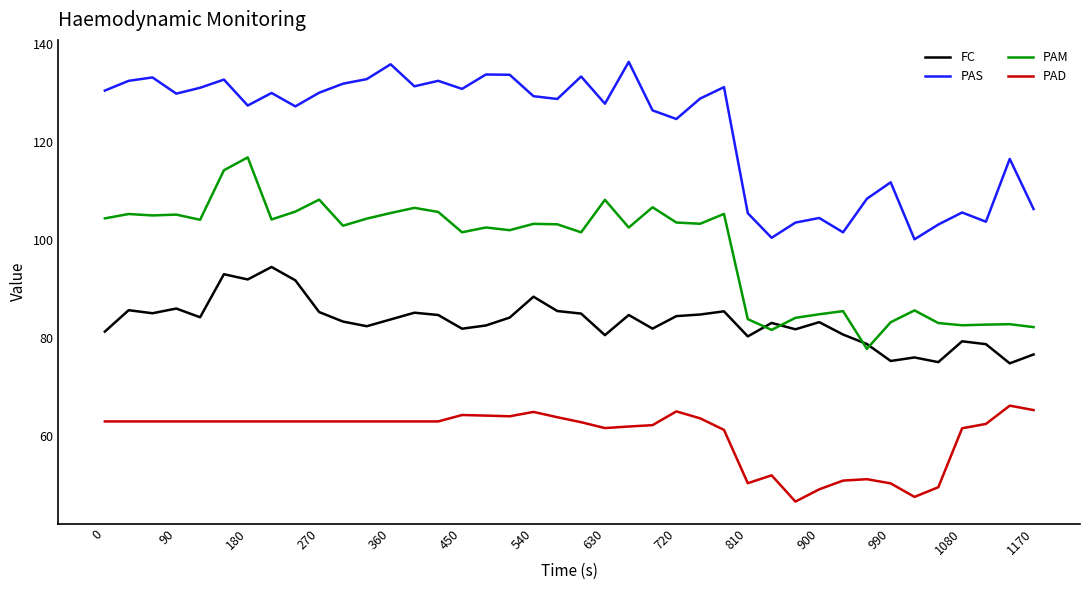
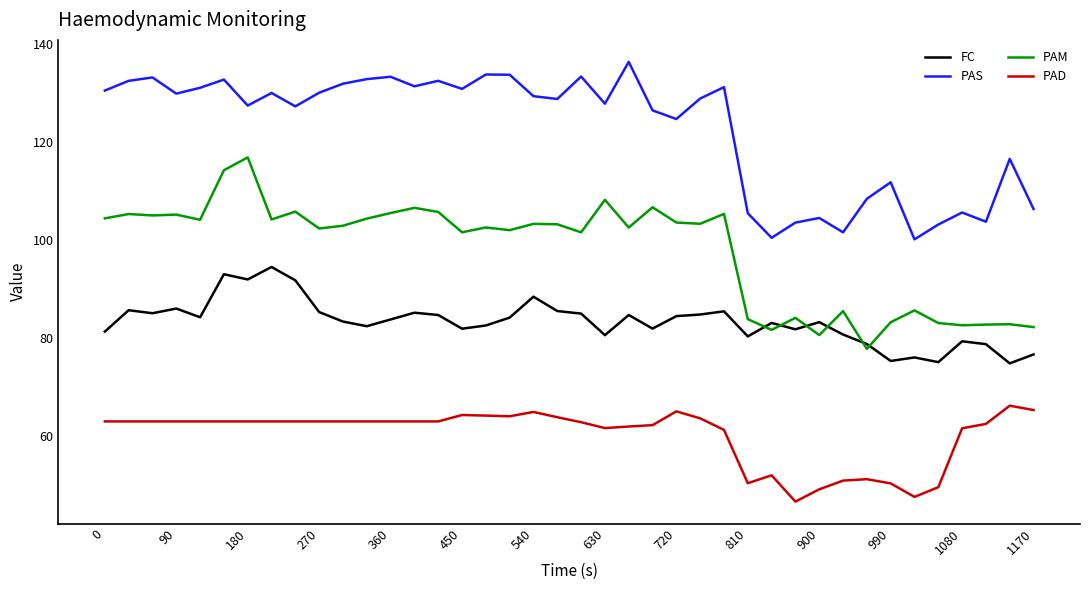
  {
    "FC": {
      "0": 81,
      "90": 86,
      "180": 92,
      "270": 85,
      "360": 84,
      "450": 82,
      "540": 88,
      "630": 81,
      "720": 84,
      "810": 80,
      "900": 83,
      "990": 75,
      "1080": 79,
      "1170": 77
    },
    "PAS": {
      "0": 131,
      "90": 130,
      "180": 127,
      "270": 130,
-     "360": 136,
+     "360": 133,
      "450": 131,
      "540": 129,
      "630": 128,
      "720": 125,
      "810": 105,
      "900": 105,
      "990": 112,
      "1080": 106,
      "1170": 106
    },
    "PAM": {
      "0": 104,
      "90": 105,
      "180": 117,
-     "270": 108,
+     "270": 102,
      "360": 106,
      "450": 102,
      "540": 103,
      "630": 108,
      "720": 104,
      "810": 84,
-     "900": 85,
+     "900": 81,
      "990": 83,
      "1080": 83,
      "1170": 82
    },
    "PAD": {
      "0": 63,
      "90": 63,
      "180": 63,
      "270": 63,
      "360": 63,
      "450": 64,
      "540": 65,
      "630": 62,
      "720": 65,
      "810": 50,
      "900": 49,
      "990": 50,
      "1080": 62,
      "1170": 65
    }
  }
